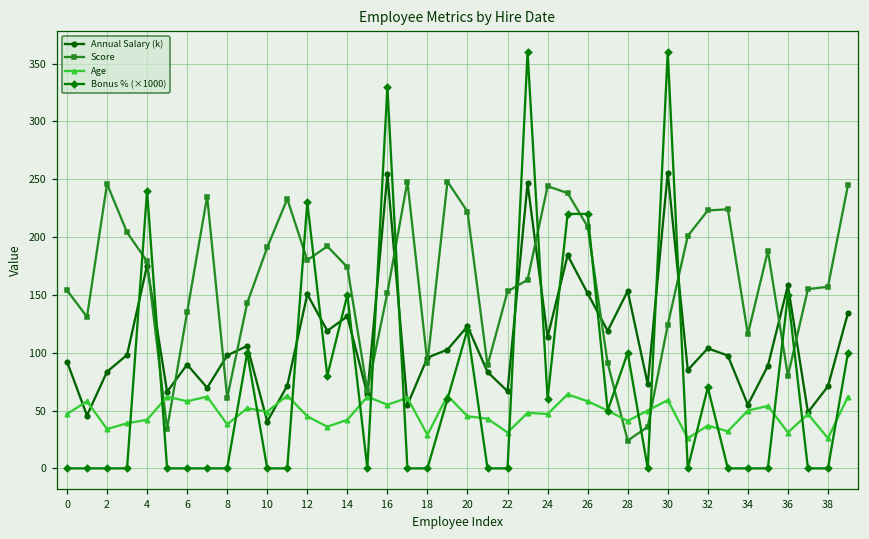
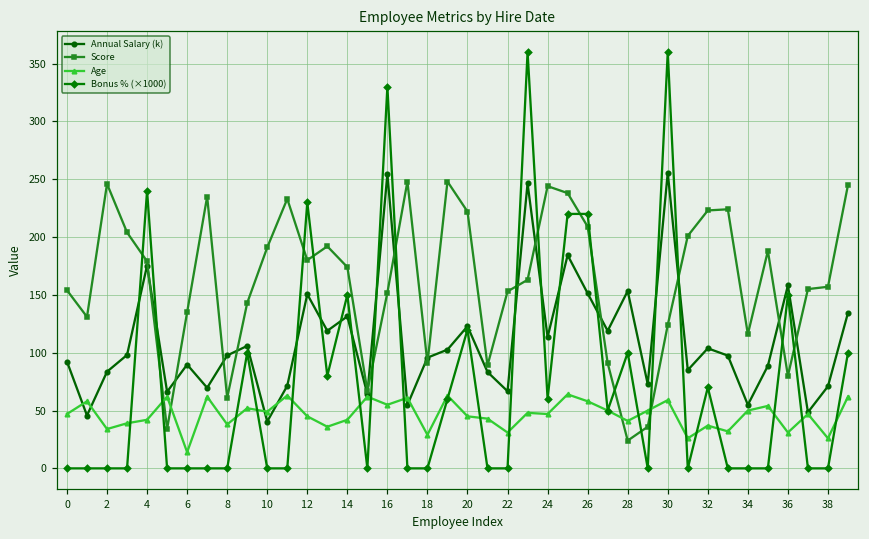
  {
    "Age": {
      "0": 47,
      "2": 34,
      "4": 42,
-     "6": 58,
+     "6": 14,
      "8": 38,
      "10": 49,
      "12": 45,
      "14": 42,
      "16": 55,
      "18": 29,
      "20": 45,
      "22": 31,
      "24": 47,
      "26": 58,
      "28": 41,
      "30": 59,
      "32": 37,
      "34": 50,
      "36": 31,
      "38": 26
    }
  }
